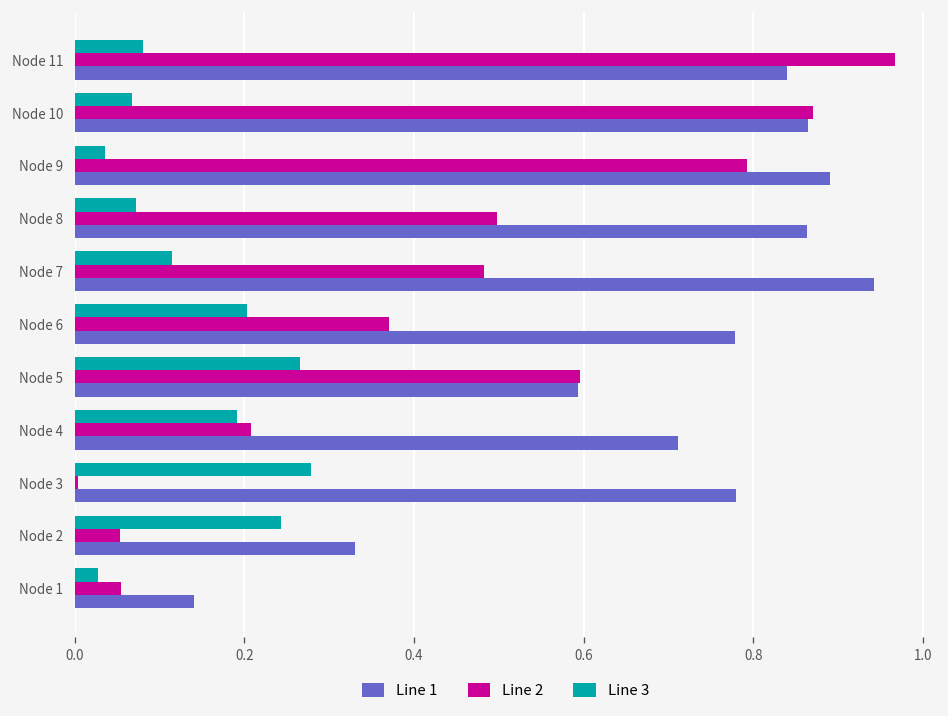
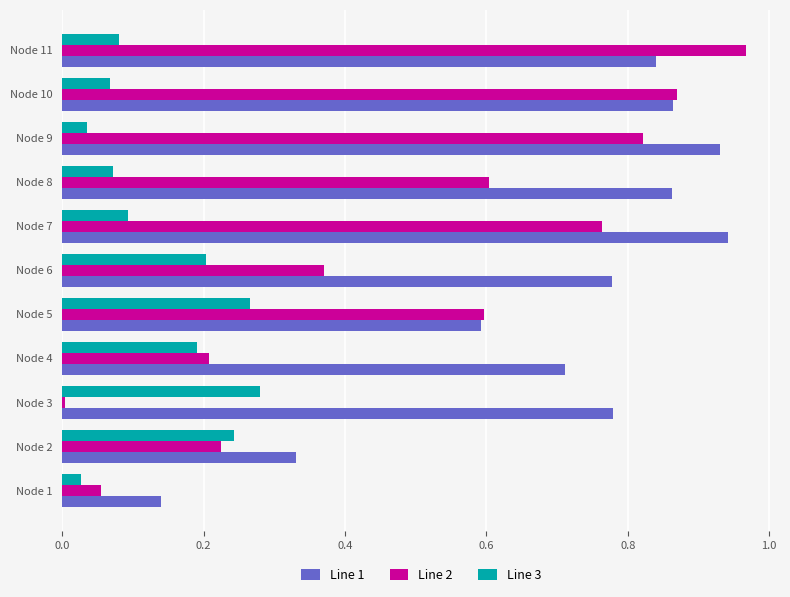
  {
    "Line 1": {
      "Node 11": 0.84,
      "Node 10": 0.86,
-     "Node 9": 0.89,
+     "Node 9": 0.93,
      "Node 8": 0.86,
      "Node 7": 0.94,
      "Node 6": 0.78,
      "Node 5": 0.59,
      "Node 4": 0.71,
      "Node 3": 0.78,
      "Node 2": 0.33,
      "Node 1": 0.14
    },
    "Line 2": {
      "Node 11": 0.97,
      "Node 10": 0.87,
-     "Node 9": 0.79,
-     "Node 8": 0.50,
-     "Node 7": 0.48,
+     "Node 9": 0.82,
+     "Node 8": 0.60,
+     "Node 7": 0.76,
      "Node 6": 0.37,
      "Node 5": 0.60,
      "Node 4": 0.21,
      "Node 3": 0.00,
-     "Node 2": 0.05,
+     "Node 2": 0.22,
      "Node 1": 0.05
    },
    "Line 3": {
      "Node 11": 0.08,
      "Node 10": 0.07,
      "Node 9": 0.04,
      "Node 8": 0.07,
-     "Node 7": 0.11,
+     "Node 7": 0.09,
      "Node 6": 0.20,
      "Node 5": 0.27,
      "Node 4": 0.19,
      "Node 3": 0.28,
      "Node 2": 0.24,
      "Node 1": 0.03
    }
  }
